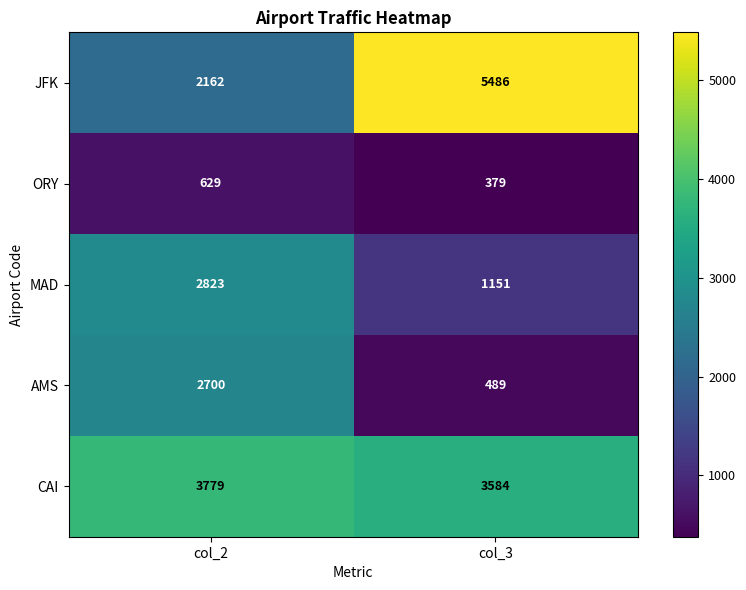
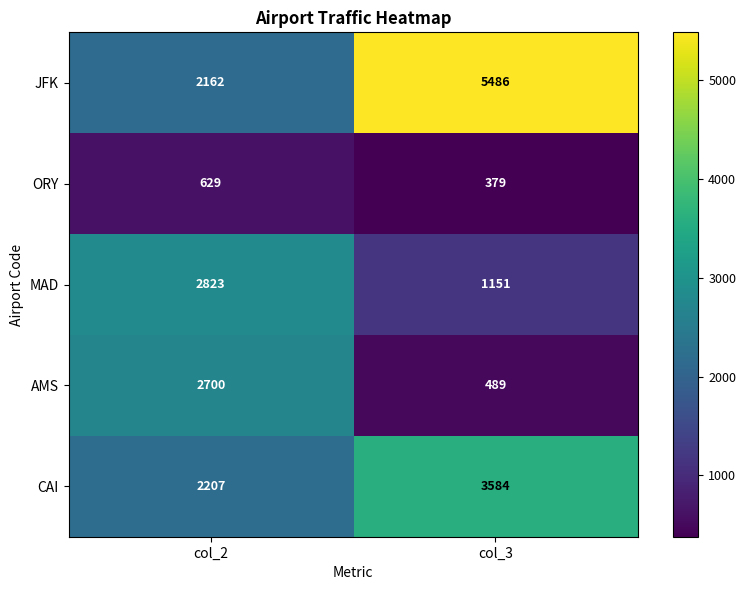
  {
    "JFK": {
      "col_2": 2162,
      "col_3": 5486
    },
    "ORY": {
      "col_2": 629,
      "col_3": 379
    },
    "MAD": {
      "col_2": 2823,
      "col_3": 1151
    },
    "AMS": {
      "col_2": 2700,
      "col_3": 489
    },
    "CAI": {
-     "col_2": 3779,
+     "col_2": 2207,
      "col_3": 3584
    }
  }
